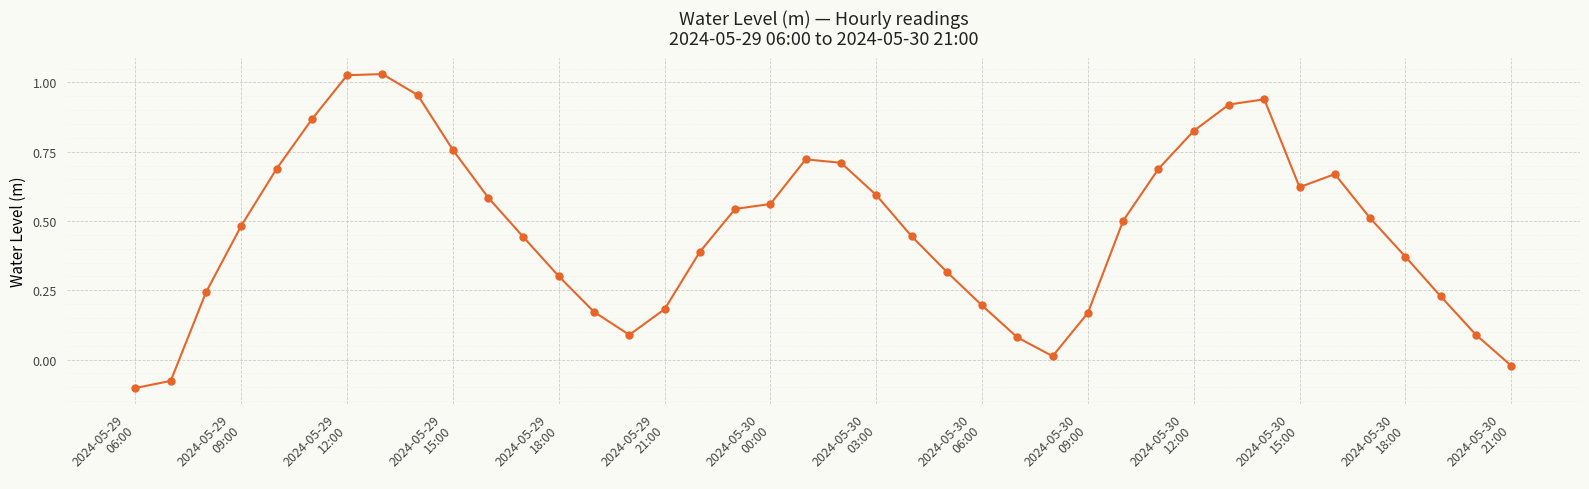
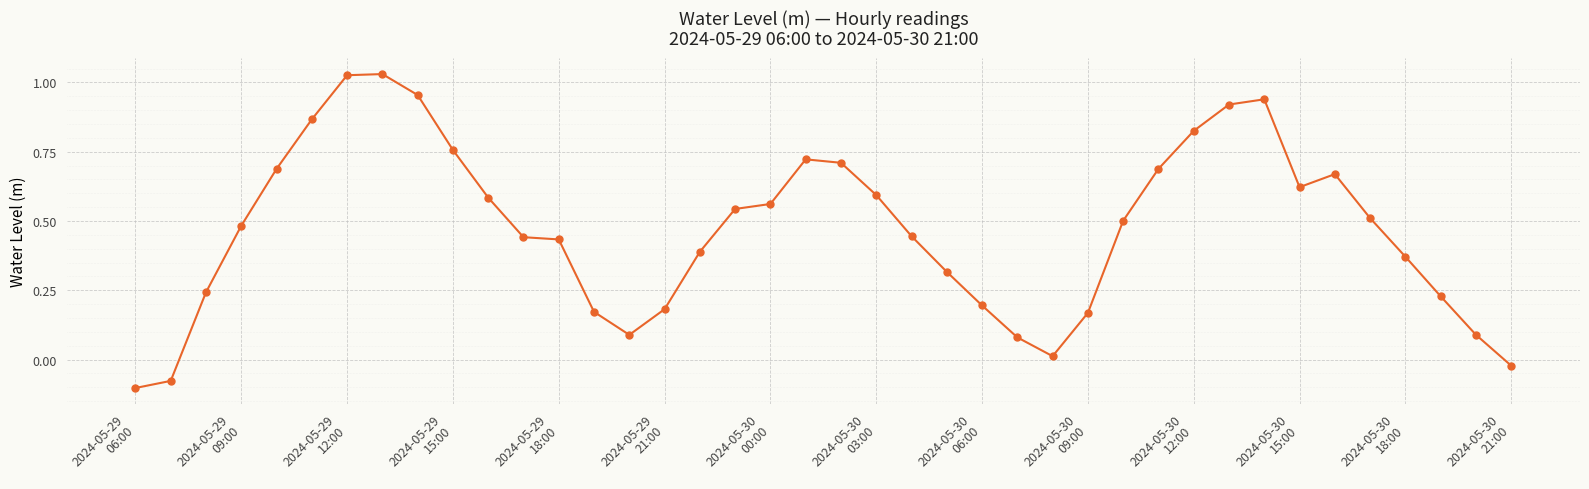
  {
    "2024-05-29 06:00": -0.10,
    "2024-05-29 09:00": 0.48,
    "2024-05-29 12:00": 1.03,
    "2024-05-29 15:00": 0.76,
-   "2024-05-29 18:00": 0.30,
+   "2024-05-29 18:00": 0.43,
    "2024-05-29 21:00": 0.18,
    "2024-05-30 00:00": 0.56,
    "2024-05-30 03:00": 0.59,
    "2024-05-30 06:00": 0.20,
    "2024-05-30 09:00": 0.17,
    "2024-05-30 12:00": 0.83,
    "2024-05-30 15:00": 0.62,
    "2024-05-30 18:00": 0.37,
    "2024-05-30 21:00": -0.02
  }
